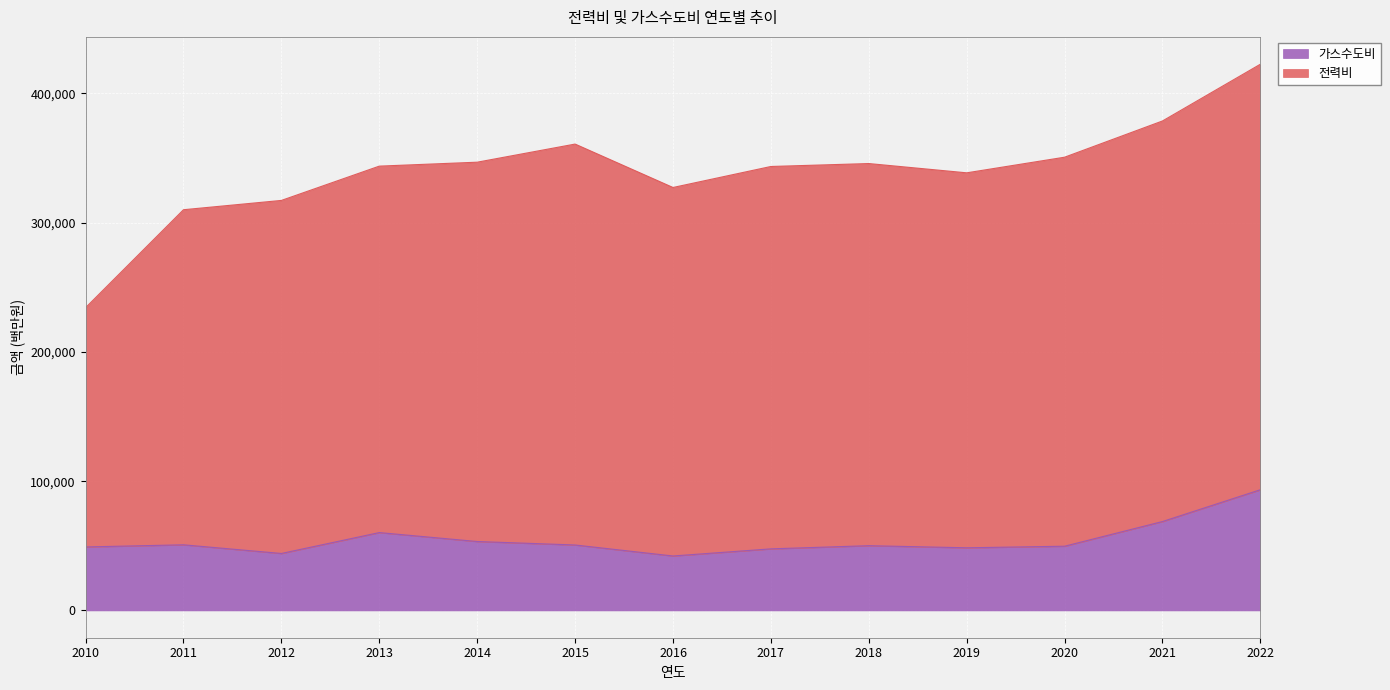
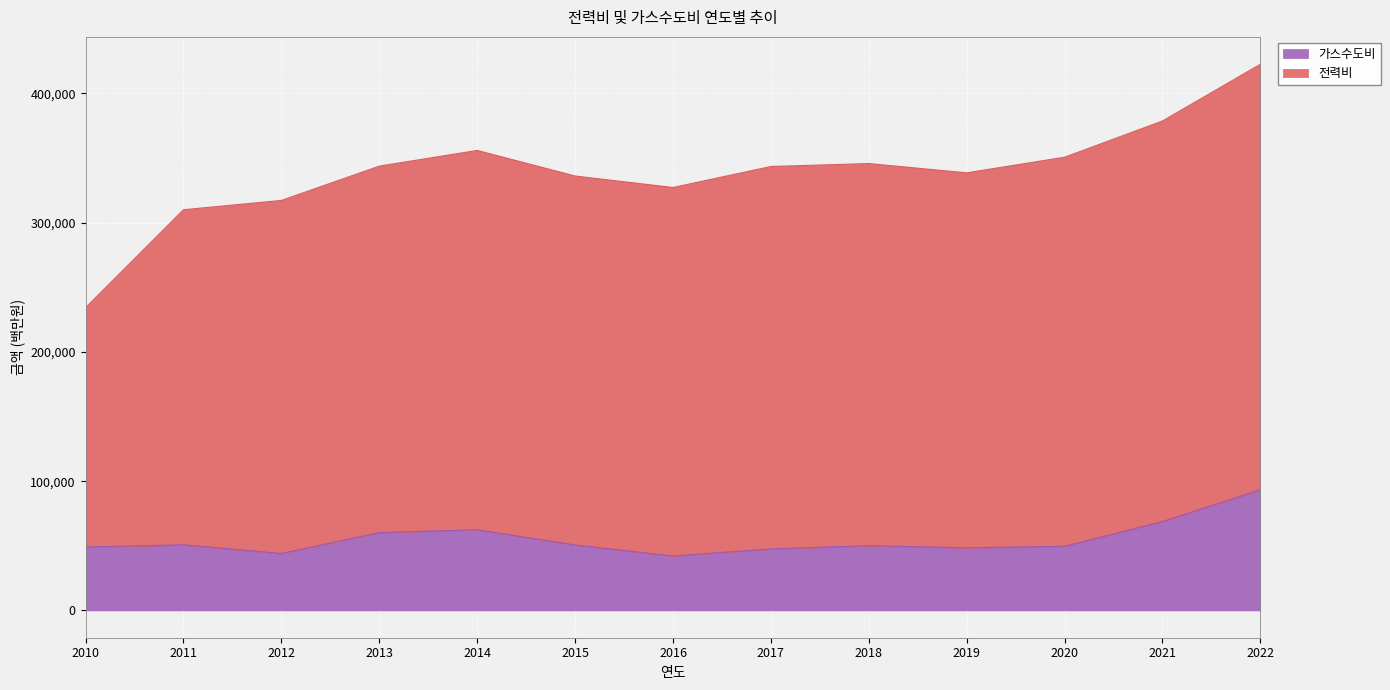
  {
    "가스수도비": {
      "2010": "49,000",
      "2011": "51,000",
      "2012": "44,000",
      "2013": "60,000",
-     "2014": "53,000",
+     "2014": "62,000",
      "2015": "51,000",
      "2016": "42,000",
      "2017": "48,000",
      "2018": "50,000",
      "2019": "48,000",
      "2020": "50,000",
      "2021": "69,000",
      "2022": "93,000"
    },
    "전력비": {
      "2010": "185,000",
      "2011": "259,000",
      "2012": "273,000",
      "2013": "284,000",
      "2014": "293,000",
-     "2015": "310,000",
+     "2015": "285,000",
      "2016": "285,000",
      "2017": "296,000",
      "2018": "296,000",
      "2019": "290,000",
      "2020": "301,000",
      "2021": "310,000",
      "2022": "329,000"
    }
  }
